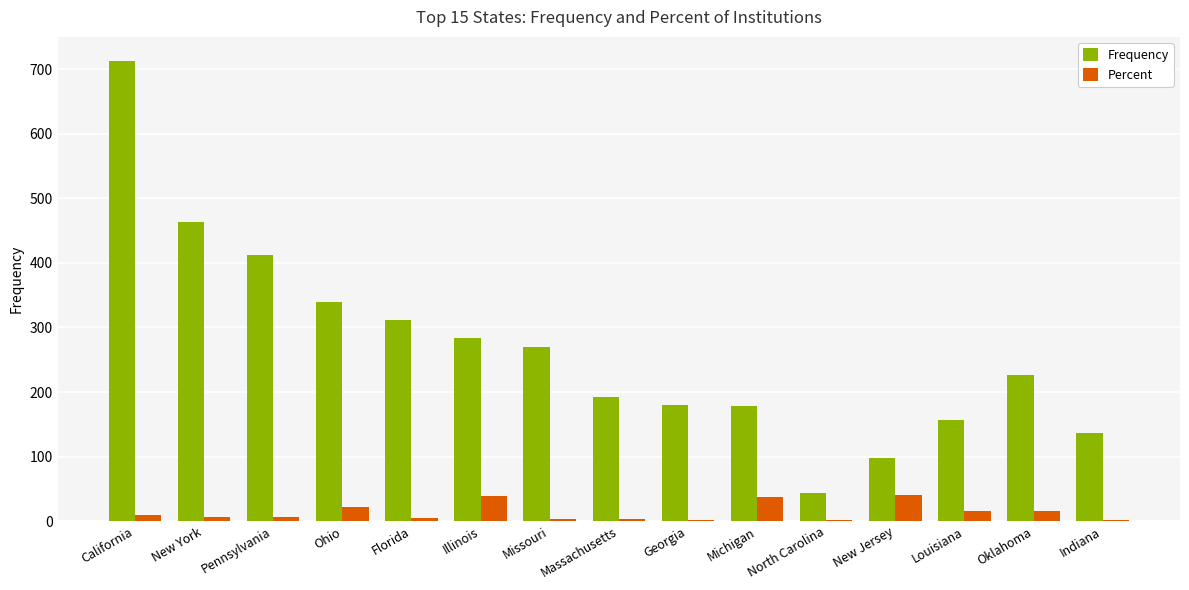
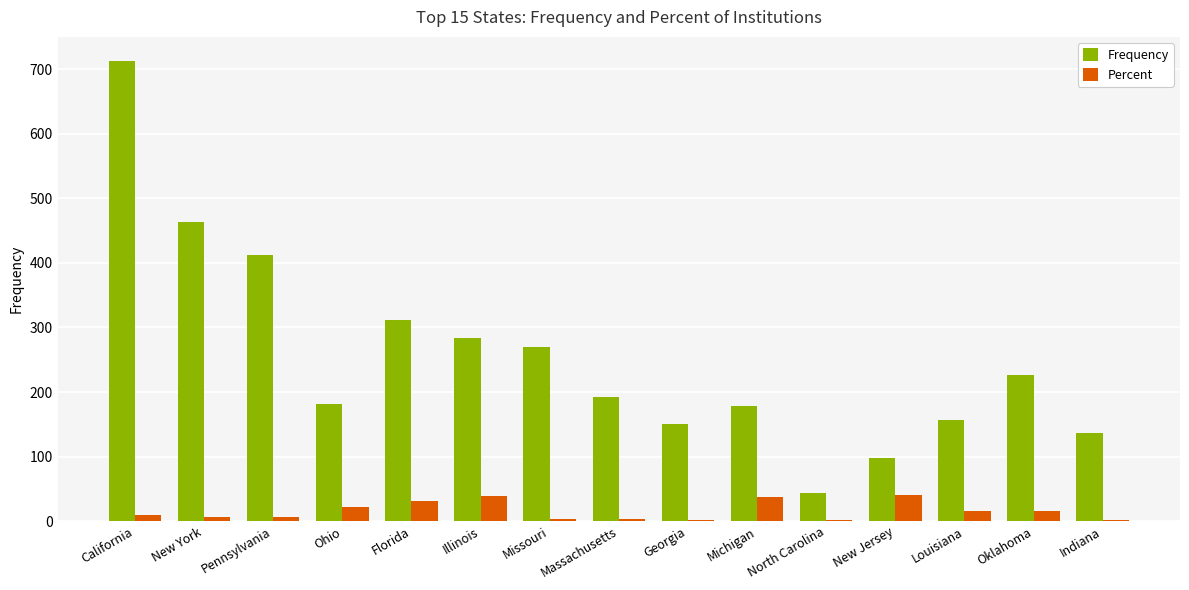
  {
    "Frequency": {
      "California": 710,
      "New York": 460,
      "Pennsylvania": 410,
-     "Ohio": 340,
+     "Ohio": 180,
      "Florida": 310,
      "Illinois": 280,
      "Missouri": 270,
      "Massachusetts": 190,
-     "Georgia": 180,
+     "Georgia": 150,
      "Michigan": 180,
      "North Carolina": 40,
      "New Jersey": 100,
      "Louisiana": 160,
      "Oklahoma": 230,
      "Indiana": 140
    },
    "Percent": {
      "California": 10,
      "New York": 10,
      "Pennsylvania": 10,
      "Ohio": 20,
-     "Florida": 0,
+     "Florida": 30,
      "Illinois": 40,
      "Michigan": 40,
      "New Jersey": 40,
      "Louisiana": 20,
      "Oklahoma": 20
    }
  }
